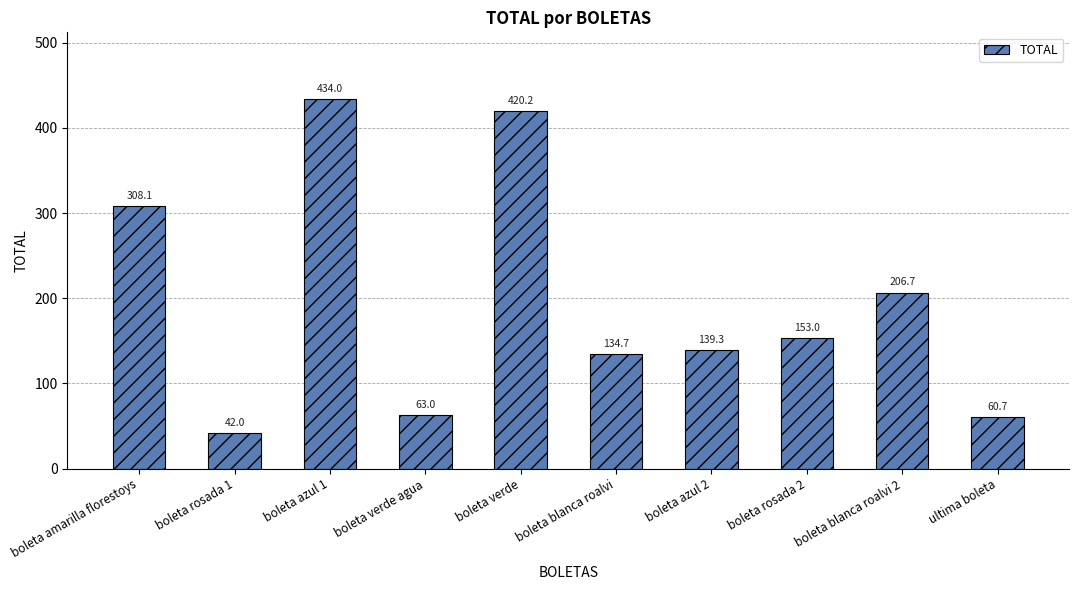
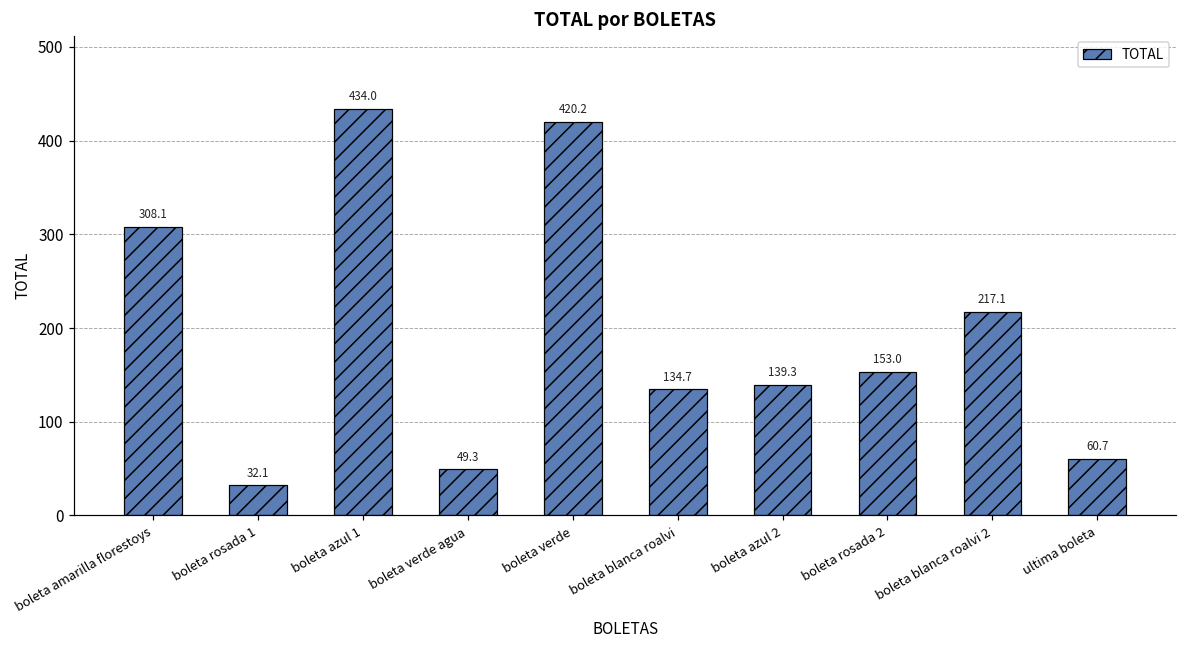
  {
    "boleta amarilla florestoys": 308.1,
-   "boleta rosada 1": 42.0,
+   "boleta rosada 1": 32.1,
    "boleta azul 1": 434.0,
-   "boleta verde agua": 63.0,
+   "boleta verde agua": 49.3,
    "boleta verde": 420.2,
    "boleta blanca roalvi": 134.7,
    "boleta azul 2": 139.3,
    "boleta rosada 2": 153.0,
-   "boleta blanca roalvi 2": 206.7,
+   "boleta blanca roalvi 2": 217.1,
    "ultima boleta": 60.7
  }
